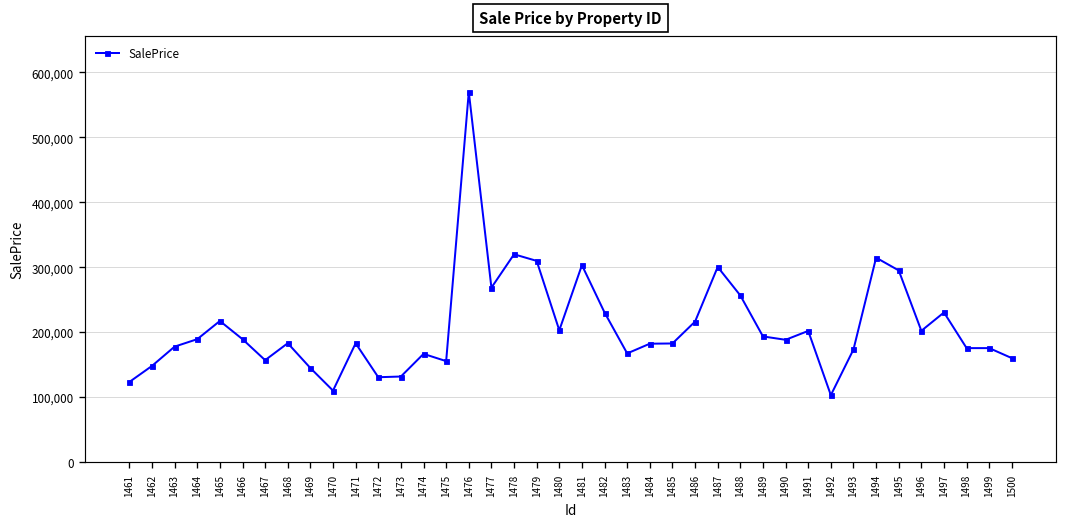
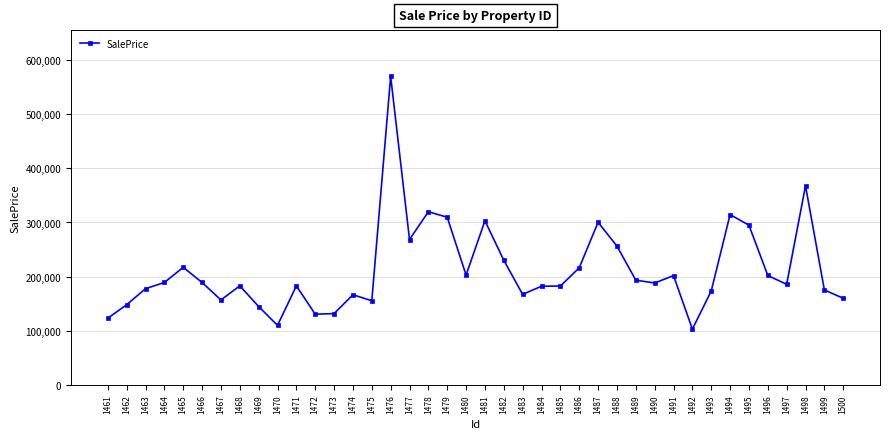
  {
    "1461": "120,000",
    "1462": "150,000",
    "1463": "180,000",
    "1464": "190,000",
    "1465": "220,000",
    "1466": "190,000",
    "1467": "160,000",
    "1468": "180,000",
    "1469": "140,000",
    "1470": "110,000",
    "1471": "180,000",
    "1472": "130,000",
    "1473": "130,000",
    "1474": "170,000",
    "1475": "160,000",
    "1476": "570,000",
    "1477": "270,000",
    "1478": "320,000",
    "1479": "310,000",
    "1480": "200,000",
    "1481": "300,000",
    "1482": "230,000",
    "1483": "170,000",
    "1484": "180,000",
    "1485": "180,000",
    "1486": "220,000",
    "1487": "300,000",
    "1488": "260,000",
    "1489": "190,000",
    "1490": "190,000",
    "1491": "200,000",
    "1492": "100,000",
    "1493": "170,000",
    "1494": "310,000",
    "1495": "290,000",
    "1496": "200,000",
-   "1497": "230,000",
-   "1498": "180,000",
+   "1497": "190,000",
+   "1498": "370,000",
    "1499": "180,000",
    "1500": "160,000"
  }
